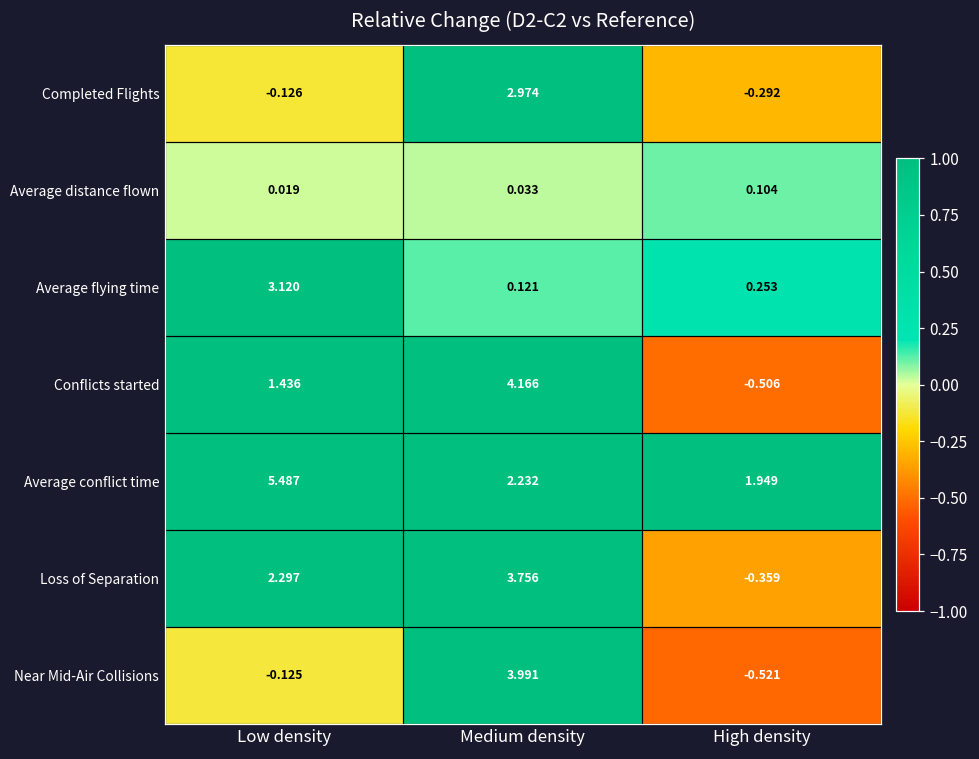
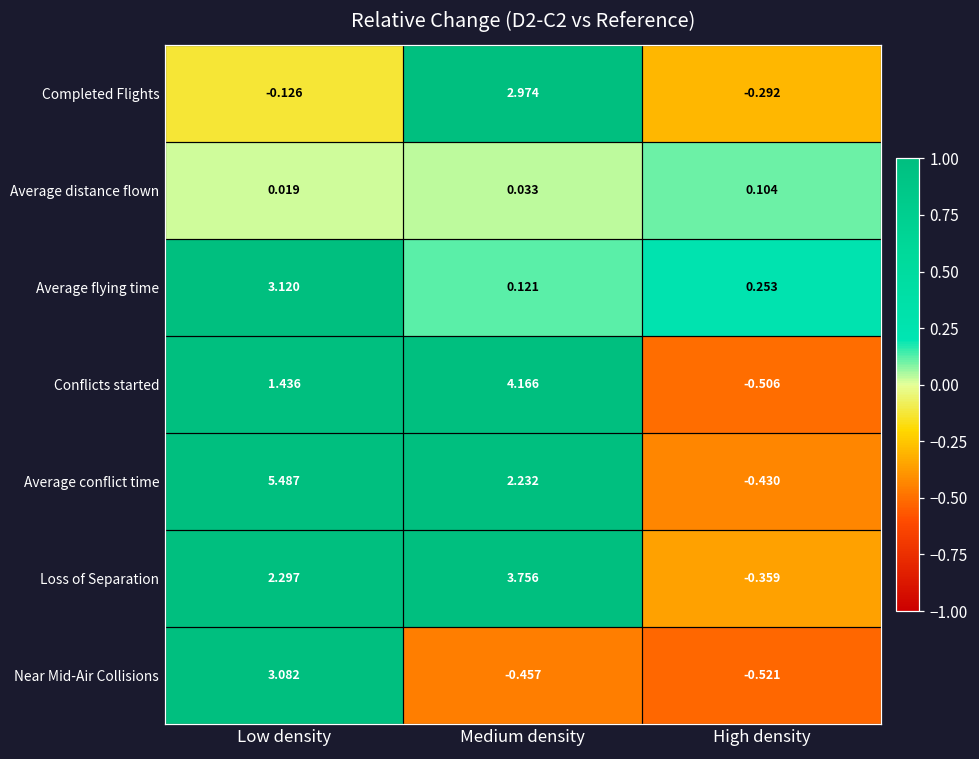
  {
    "Completed Flights": {
      "Low density": -0.126,
      "Medium density": 2.974,
      "High density": -0.292
    },
    "Average distance flown": {
      "Low density": 0.019,
      "Medium density": 0.033,
      "High density": 0.104
    },
    "Average flying time": {
      "Low density": 3.120,
      "Medium density": 0.121,
      "High density": 0.253
    },
    "Conflicts started": {
      "Low density": 1.436,
      "Medium density": 4.166,
      "High density": -0.506
    },
    "Average conflict time": {
      "Low density": 5.487,
      "Medium density": 2.232,
-     "High density": 1.949
+     "High density": -0.430
    },
    "Loss of Separation": {
      "Low density": 2.297,
      "Medium density": 3.756,
      "High density": -0.359
    },
    "Near Mid-Air Collisions": {
-     "Low density": -0.125,
-     "Medium density": 3.991,
+     "Low density": 3.082,
+     "Medium density": -0.457,
      "High density": -0.521
    }
  }
